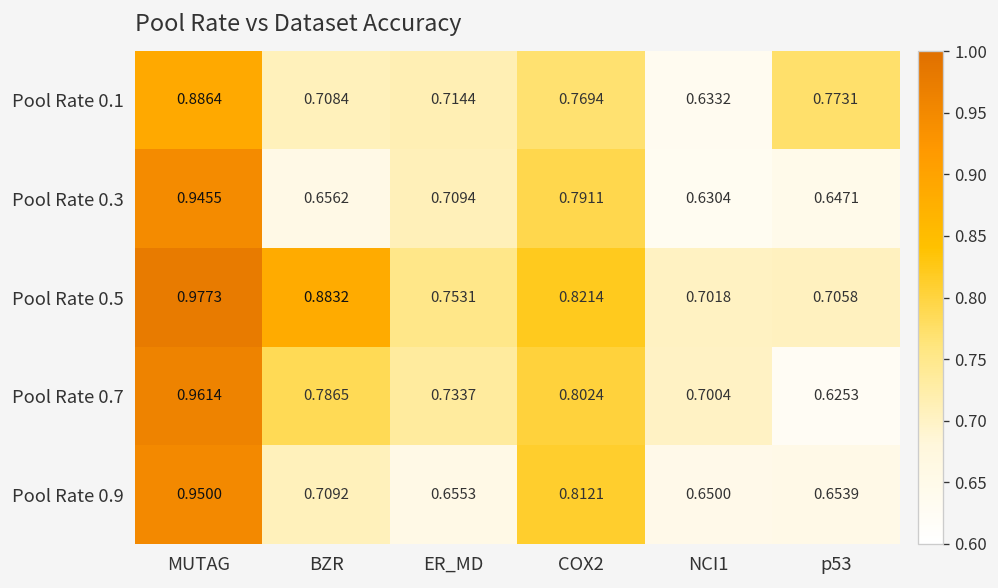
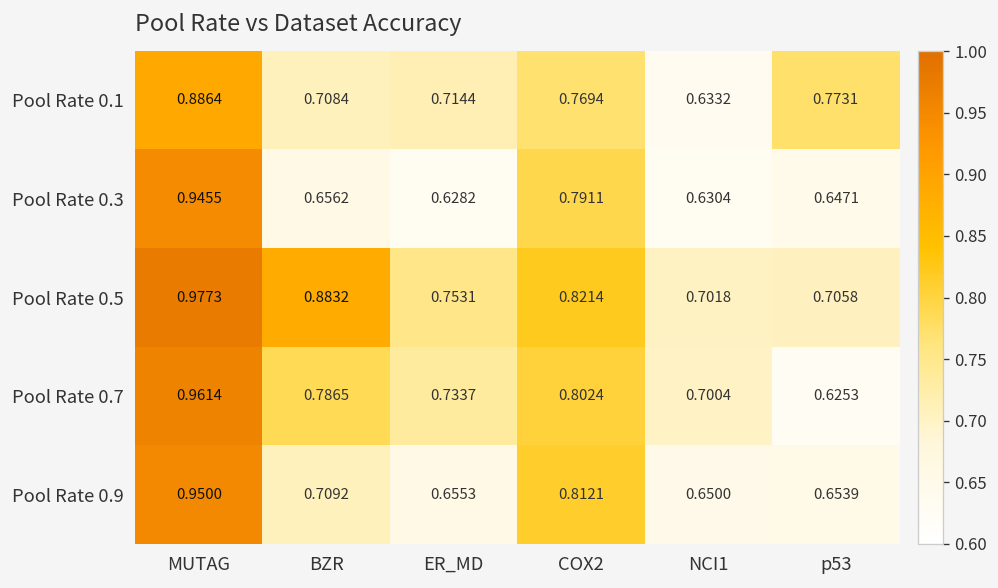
  {
    "Pool Rate 0.1": {
      "MUTAG": 0.8864,
      "BZR": 0.7084,
      "ER_MD": 0.7144,
      "COX2": 0.7694,
      "NCI1": 0.6332,
      "p53": 0.7731
    },
    "Pool Rate 0.3": {
      "MUTAG": 0.9455,
      "BZR": 0.6562,
-     "ER_MD": 0.7094,
+     "ER_MD": 0.6282,
      "COX2": 0.7911,
      "NCI1": 0.6304,
      "p53": 0.6471
    },
    "Pool Rate 0.5": {
      "MUTAG": 0.9773,
      "BZR": 0.8832,
      "ER_MD": 0.7531,
      "COX2": 0.8214,
      "NCI1": 0.7018,
      "p53": 0.7058
    },
    "Pool Rate 0.7": {
      "MUTAG": 0.9614,
      "BZR": 0.7865,
      "ER_MD": 0.7337,
      "COX2": 0.8024,
      "NCI1": 0.7004,
      "p53": 0.6253
    },
    "Pool Rate 0.9": {
      "MUTAG": 0.9500,
      "BZR": 0.7092,
      "ER_MD": 0.6553,
      "COX2": 0.8121,
      "NCI1": 0.6500,
      "p53": 0.6539
    }
  }
